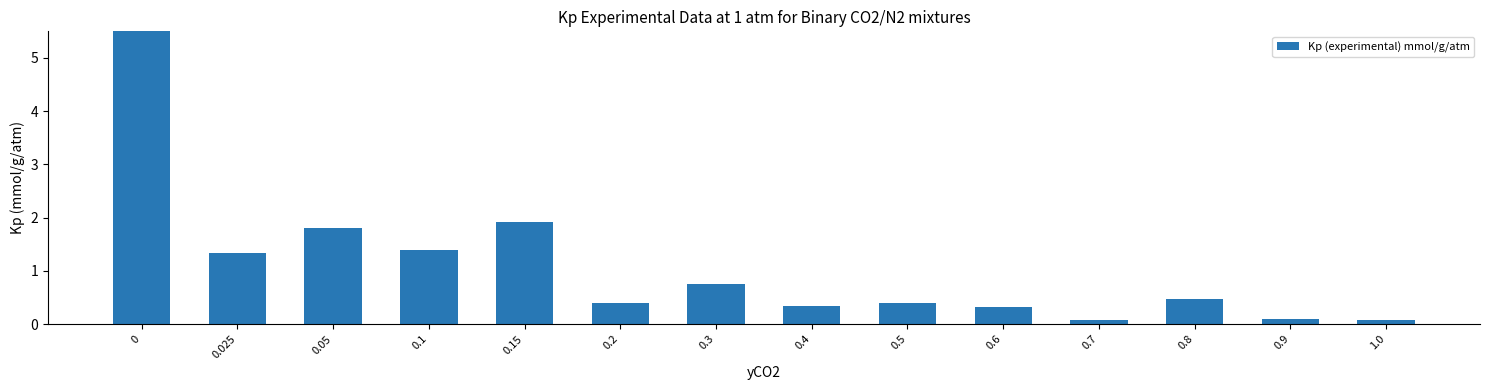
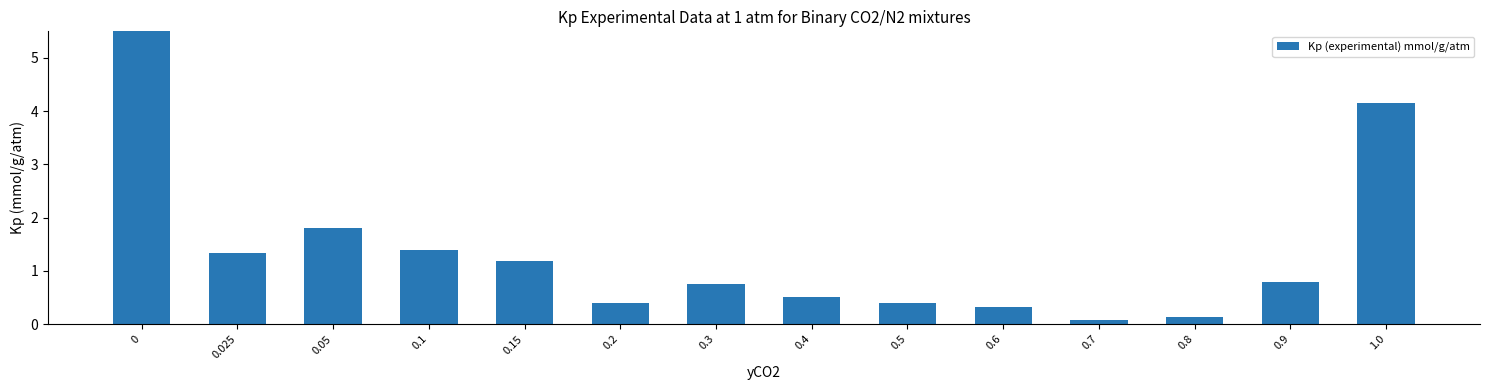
  {
    "0.025": 1.3,
    "0.05": 1.8,
    "0.1": 1.4,
-   "0.15": 1.9,
+   "0.15": 1.2,
    "0.2": 0.4,
    "0.3": 0.8,
-   "0.4": 0.3,
+   "0.4": 0.5,
    "0.5": 0.4,
    "0.6": 0.3,
    "0.7": 0.1,
-   "0.8": 0.5,
-   "0.9": 0.1,
-   "1.0": 0.1
+   "0.8": 0.1,
+   "0.9": 0.8,
+   "1.0": 4.1
  }
